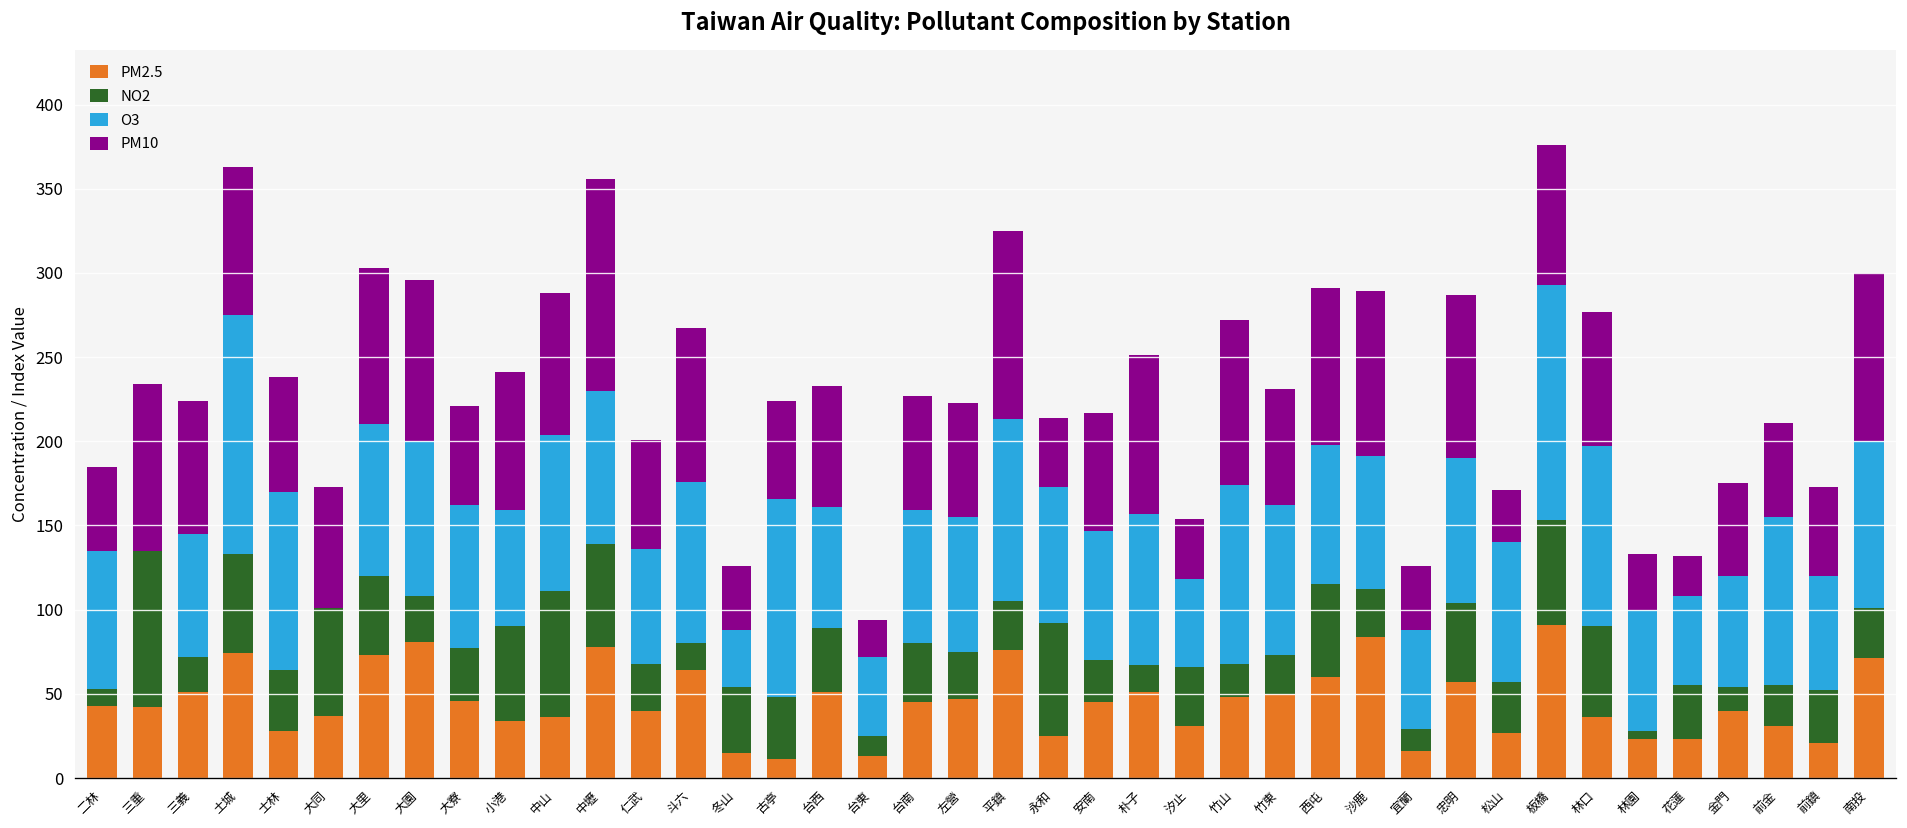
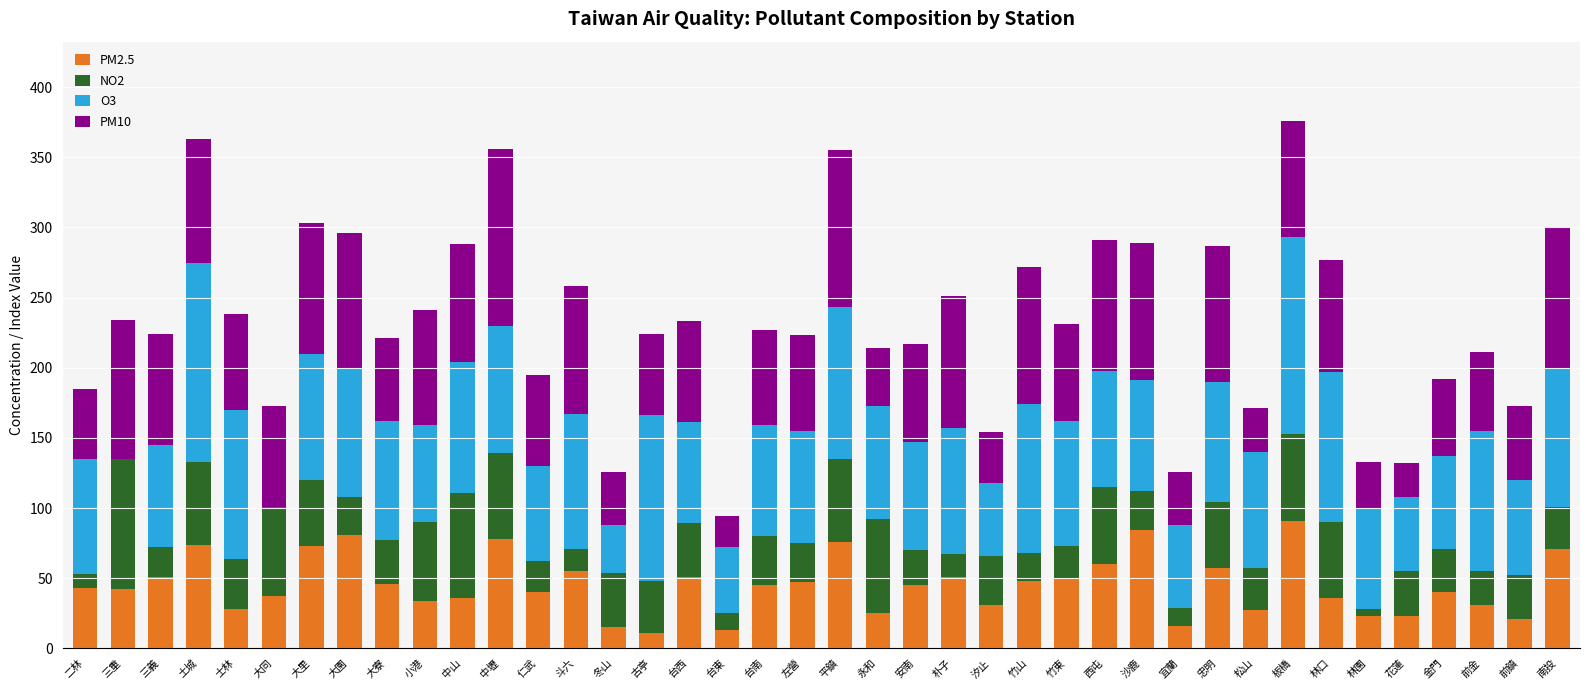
  {
    "PM2.5": {
      "二林": 43,
      "三重": 42,
      "三義": 51,
      "土城": 74,
      "士林": 28,
      "大同": 37,
      "大里": 73,
      "大園": 81,
      "大寮": 46,
      "小港": 34,
      "中山": 36,
      "中壢": 78,
      "仁武": 40,
-     "斗六": 64,
+     "斗六": 55,
      "冬山": 15,
      "古亭": 11,
      "台西": 51,
      "台東": 13,
      "台南": 45,
      "左營": 47,
      "平鎮": 76,
      "永和": 25,
      "安南": 45,
      "朴子": 51,
      "汐止": 31,
      "竹山": 48,
      "竹東": 50,
      "西屯": 60,
      "沙鹿": 84,
      "宜蘭": 16,
      "忠明": 57,
      "松山": 27,
      "板橋": 91,
      "林口": 36,
      "林園": 23,
      "花蓮": 23,
      "金門": 40,
      "前金": 31,
      "前鎮": 21,
      "南投": 71
    },
    "NO2": {
      "二林": 10,
      "三重": 93,
      "三義": 21,
      "土城": 59,
      "士林": 36,
      "大同": 64,
      "大里": 47,
      "大園": 27,
      "大寮": 31,
      "小港": 56,
      "中山": 75,
      "中壢": 61,
-     "仁武": 28,
+     "仁武": 22,
      "斗六": 16,
      "冬山": 39,
      "古亭": 37,
      "台西": 38,
      "台東": 12,
      "台南": 35,
      "左營": 28,
-     "平鎮": 29,
+     "平鎮": 59,
      "永和": 67,
      "安南": 25,
      "朴子": 16,
      "汐止": 35,
      "竹山": 20,
      "竹東": 23,
      "西屯": 55,
      "沙鹿": 28,
      "宜蘭": 13,
      "忠明": 47,
      "松山": 30,
      "板橋": 62,
      "林口": 54,
      "林園": 5,
      "花蓮": 32,
-     "金門": 14,
+     "金門": 31,
      "前金": 24,
      "前鎮": 31,
      "南投": 30
    },
    "O3": {
      "二林": 82,
      "三重": 0,
      "三義": 73,
      "土城": 142,
      "士林": 106,
      "大同": 0,
      "大里": 90,
      "大園": 92,
      "大寮": 85,
      "小港": 69,
      "中山": 93,
      "中壢": 91,
      "仁武": 68,
      "斗六": 96,
      "冬山": 34,
      "古亭": 118,
      "台西": 72,
      "台東": 47,
      "台南": 79,
      "左營": 80,
      "平鎮": 108,
      "永和": 81,
      "安南": 77,
      "朴子": 90,
      "汐止": 52,
      "竹山": 106,
      "竹東": 89,
      "西屯": 83,
      "沙鹿": 79,
      "宜蘭": 59,
      "忠明": 86,
      "松山": 83,
      "板橋": 140,
      "林口": 107,
      "林園": 72,
      "花蓮": 53,
      "金門": 66,
      "前金": 100,
      "前鎮": 68,
      "南投": 99
    },
    "PM10": {
      "二林": 50,
      "三重": 99,
      "三義": 79,
      "土城": 88,
      "士林": 68,
      "大同": 72,
      "大里": 93,
      "大園": 96,
      "大寮": 59,
      "小港": 82,
      "中山": 84,
      "中壢": 126,
      "仁武": 65,
      "斗六": 91,
      "冬山": 38,
      "古亭": 58,
      "台西": 72,
      "台東": 22,
      "台南": 68,
      "左營": 68,
      "平鎮": 112,
      "永和": 41,
      "安南": 70,
      "朴子": 94,
      "汐止": 36,
      "竹山": 98,
      "竹東": 69,
      "西屯": 93,
      "沙鹿": 98,
      "宜蘭": 38,
      "忠明": 97,
      "松山": 31,
      "板橋": 83,
      "林口": 80,
      "林園": 33,
      "花蓮": 24,
      "金門": 55,
      "前金": 56,
      "前鎮": 53,
      "南投": 100
    }
  }
